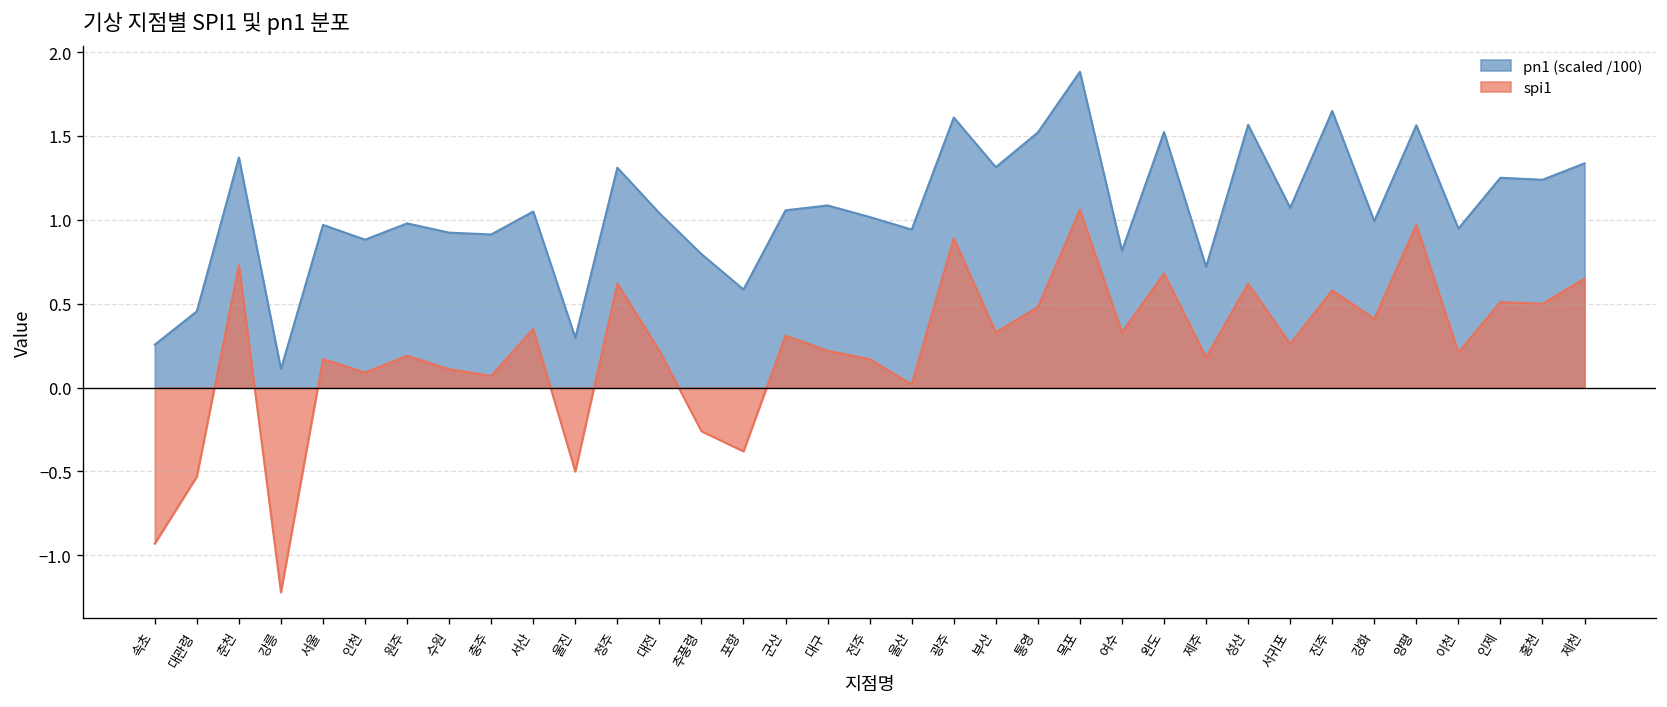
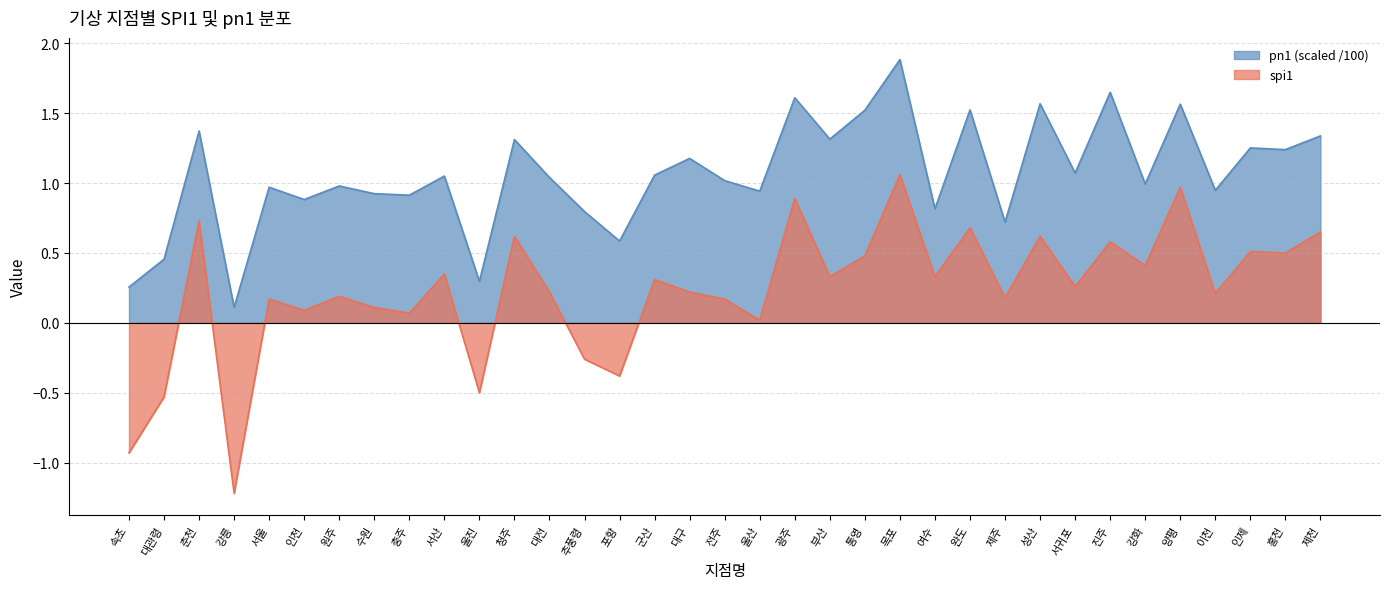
  {
    "pn1 (scaled /100)": {
      "속초": 0.26,
      "대관령": 0.46,
      "춘천": 1.37,
      "강릉": 0.11,
      "서울": 0.97,
      "인천": 0.88,
      "원주": 0.98,
      "수원": 0.92,
      "충주": 0.91,
      "서산": 1.05,
      "울진": 0.30,
      "청주": 1.31,
      "대전": 1.04,
      "추풍령": 0.80,
      "포항": 0.59,
      "군산": 1.06,
-     "대구": 1.09,
+     "대구": 1.18,
      "전주": 1.02,
      "울산": 0.94,
      "광주": 1.61,
      "부산": 1.31,
      "통영": 1.52,
      "목포": 1.88,
      "여수": 0.82,
      "완도": 1.52,
      "제주": 0.72,
      "성산": 1.57,
      "서귀포": 1.07,
      "진주": 1.65,
      "강화": 0.99,
      "양평": 1.56,
      "이천": 0.95,
      "인제": 1.25,
      "홍천": 1.24,
      "제천": 1.34
    }
  }
